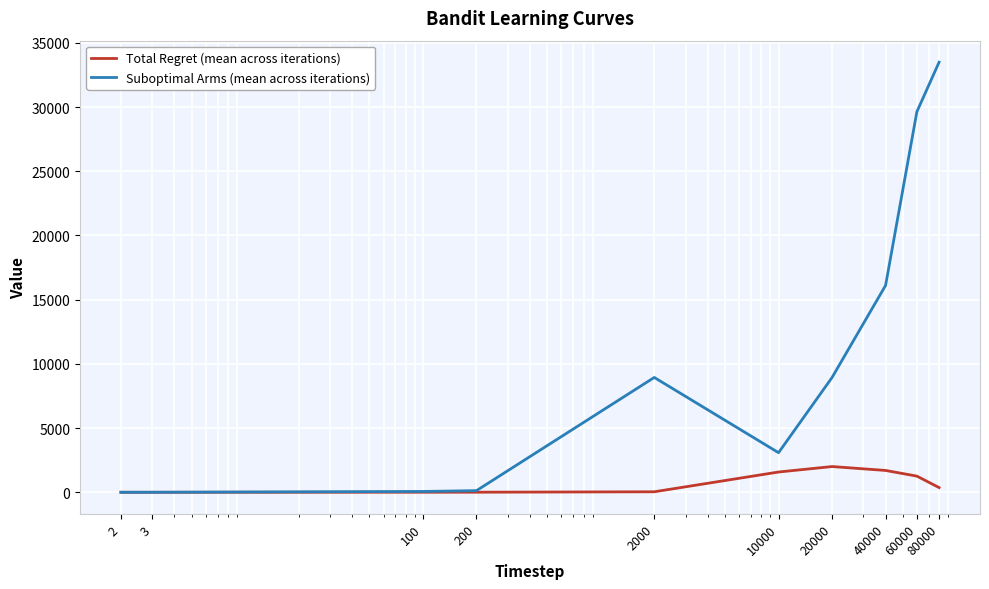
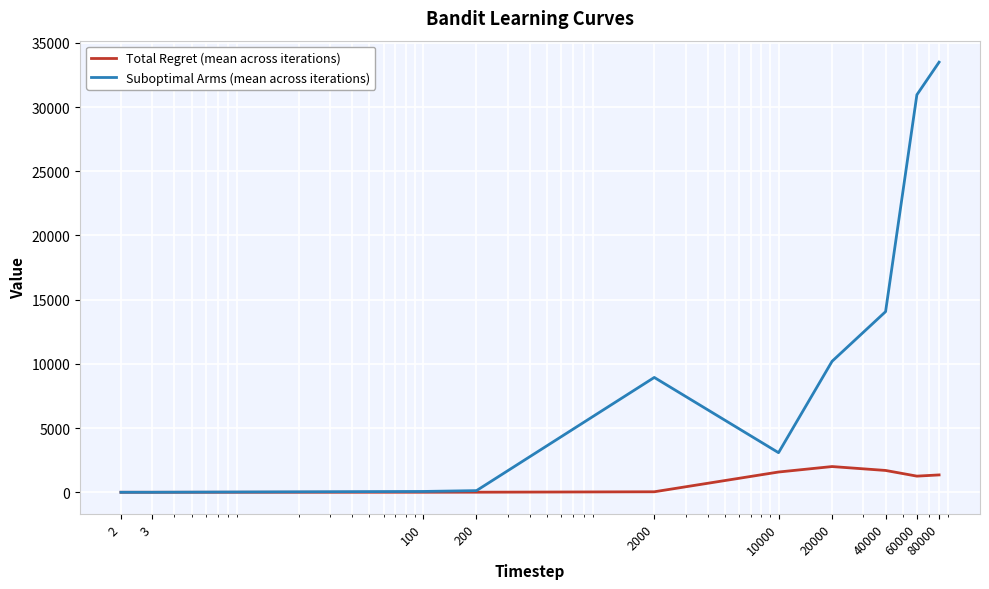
  {
    "Total Regret (mean across iterations)": {
      "2000": 0,
      "10000": 1600,
      "20000": 2000,
      "40000": 1700,
      "60000": 1300,
-     "80000": 400
+     "80000": 1400
    },
    "Suboptimal Arms (mean across iterations)": {
      "2000": 8900,
      "10000": 3100,
-     "20000": 8900,
-     "40000": 16100,
-     "60000": 29600,
+     "20000": 10200,
+     "40000": 14100,
+     "60000": 31000,
      "80000": 33500
    }
  }
